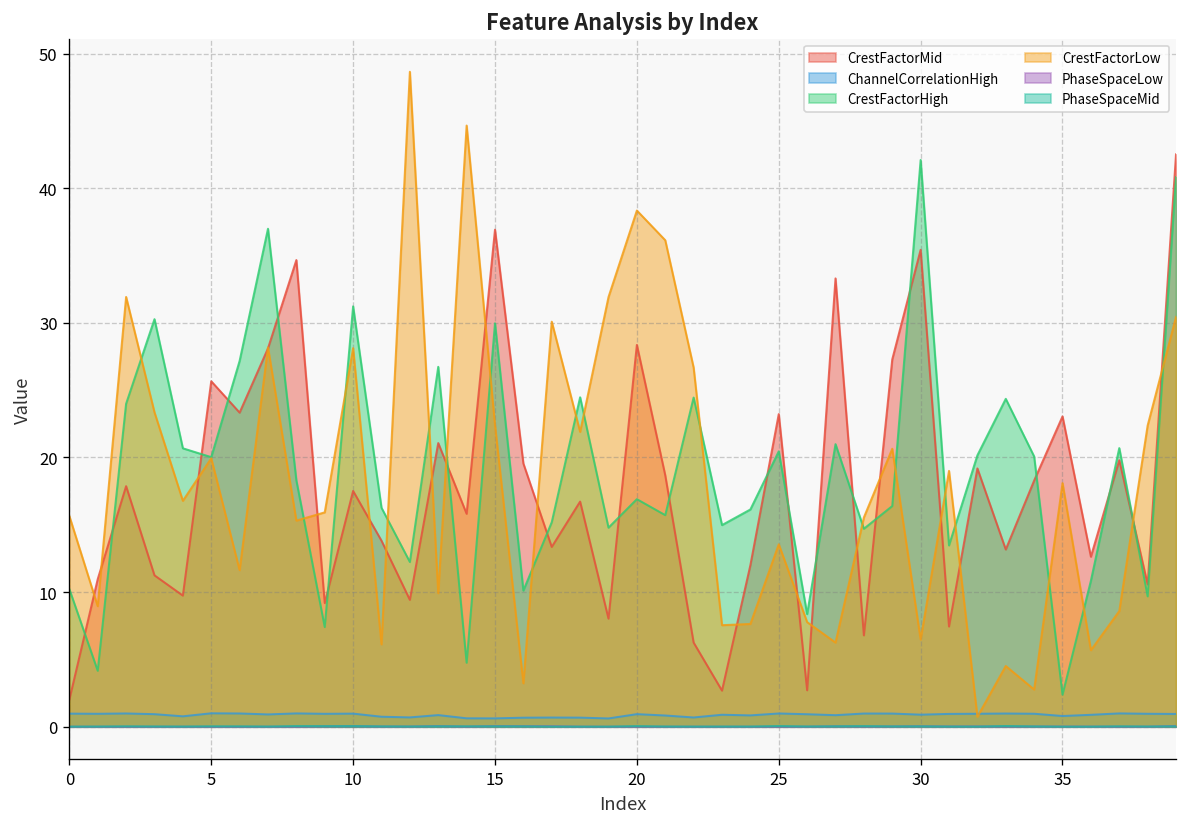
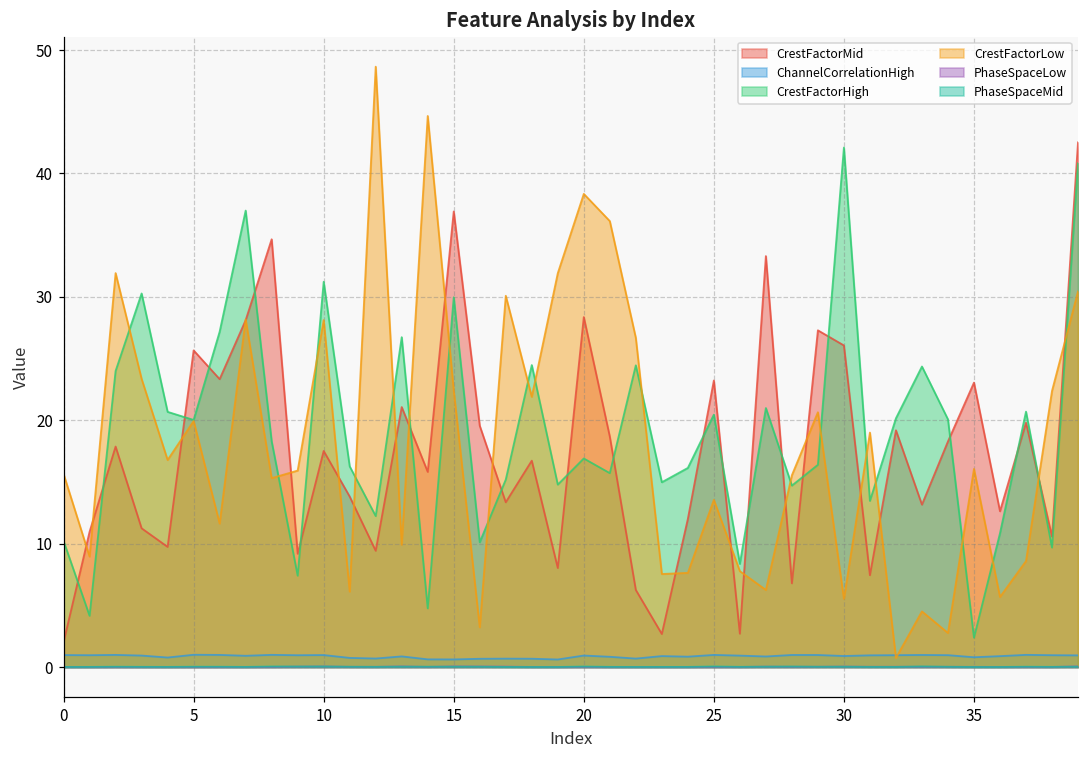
  {
    "CrestFactorMid": {
      "0": 2.0,
      "5": 25.7,
      "10": 17.5,
      "15": 36.9,
      "20": 28.4,
      "25": 23.2,
-     "30": 35.4,
+     "30": 26.1,
      "35": 23.1
    },
    "CrestFactorLow": {
      "0": 15.6,
      "10": 28.1,
      "15": 22.4,
      "20": 38.3,
      "25": 13.6,
-     "30": 6.5,
-     "35": 18.1
+     "30": 5.5,
+     "35": 16.1
    }
  }
